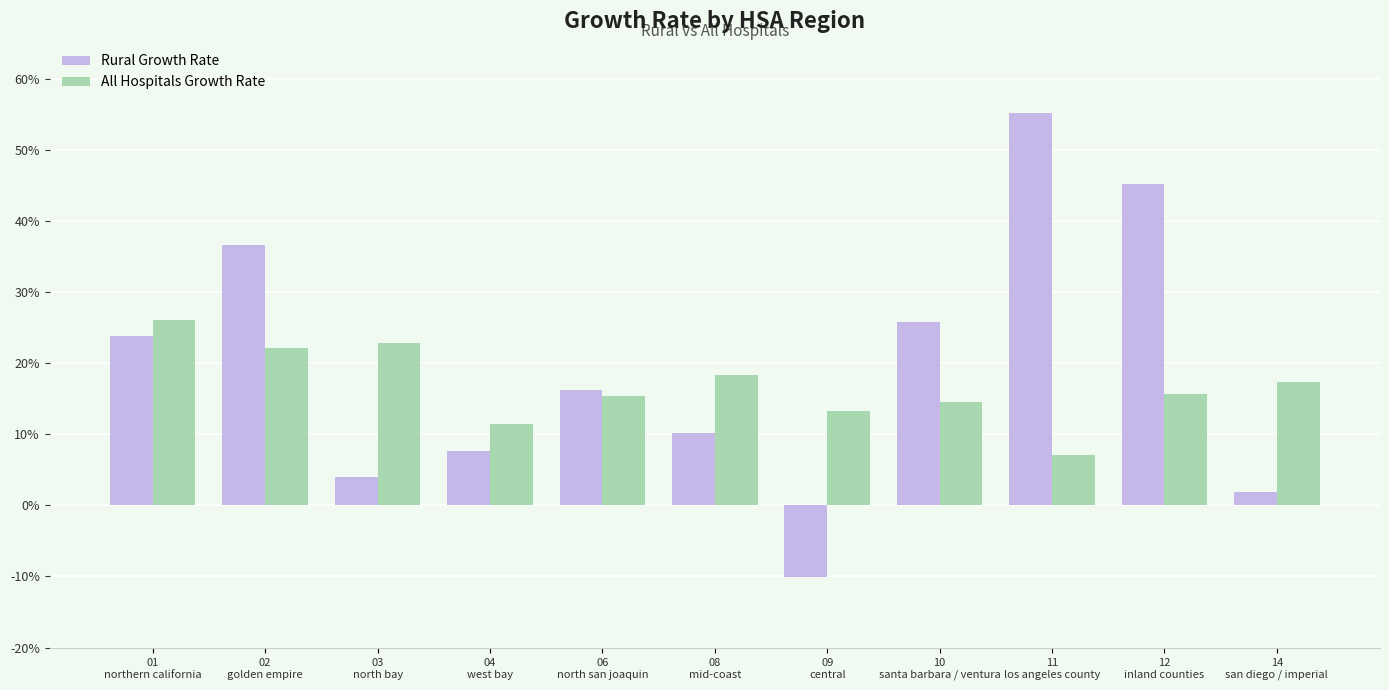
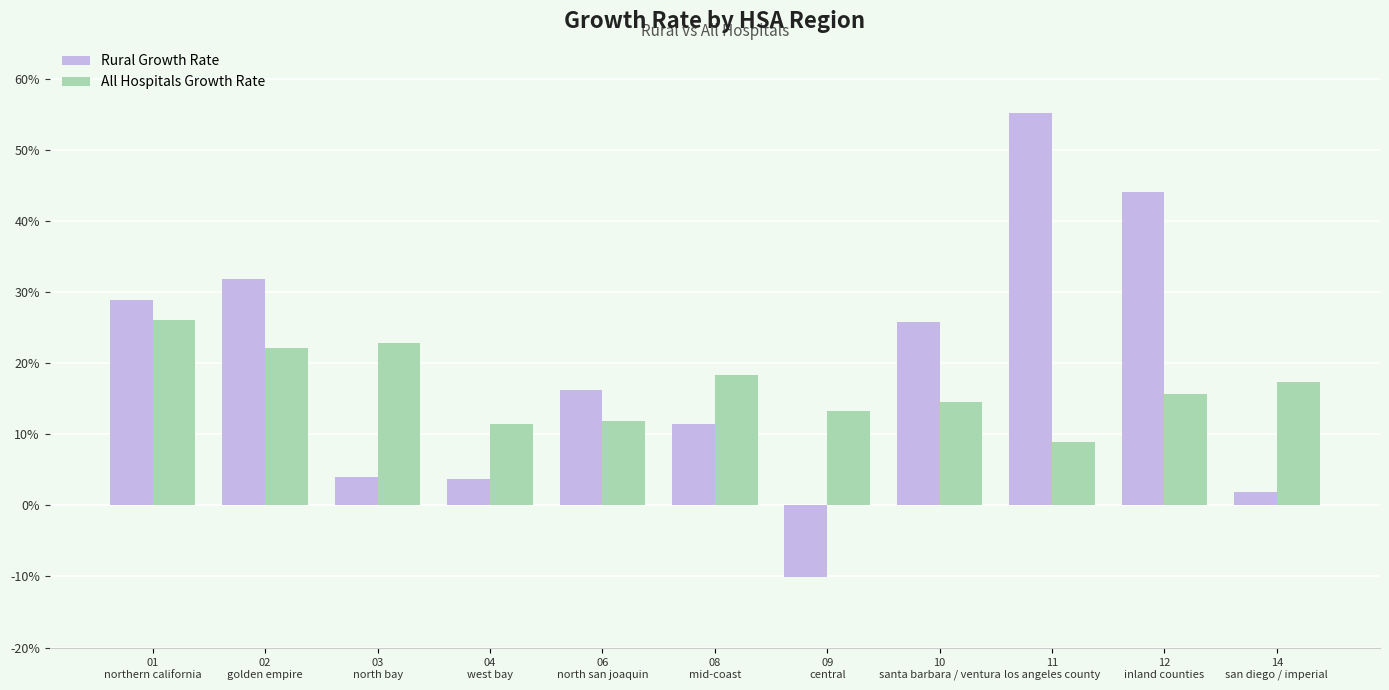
  {
    "Rural Growth Rate": {
-     "01 northern california": "24%",
-     "02 golden empire": "37%",
+     "01 northern california": "29%",
+     "02 golden empire": "32%",
      "03 north bay": "4%",
-     "04 west bay": "8%",
+     "04 west bay": "4%",
      "06 north san joaquin": "16%",
-     "08 mid-coast": "10%",
+     "08 mid-coast": "11%",
      "09 central": "-10%",
      "10 santa barbara / ventura": "26%",
      "11 los angeles county": "55%",
-     "12 inland counties": "45%",
+     "12 inland counties": "44%",
      "14 san diego / imperial": "2%"
    },
    "All Hospitals Growth Rate": {
      "01 northern california": "26%",
      "02 golden empire": "22%",
      "03 north bay": "23%",
      "04 west bay": "11%",
-     "06 north san joaquin": "15%",
+     "06 north san joaquin": "12%",
      "08 mid-coast": "18%",
      "09 central": "13%",
      "10 santa barbara / ventura": "15%",
-     "11 los angeles county": "7%",
+     "11 los angeles county": "9%",
      "12 inland counties": "16%",
      "14 san diego / imperial": "17%"
    }
  }
